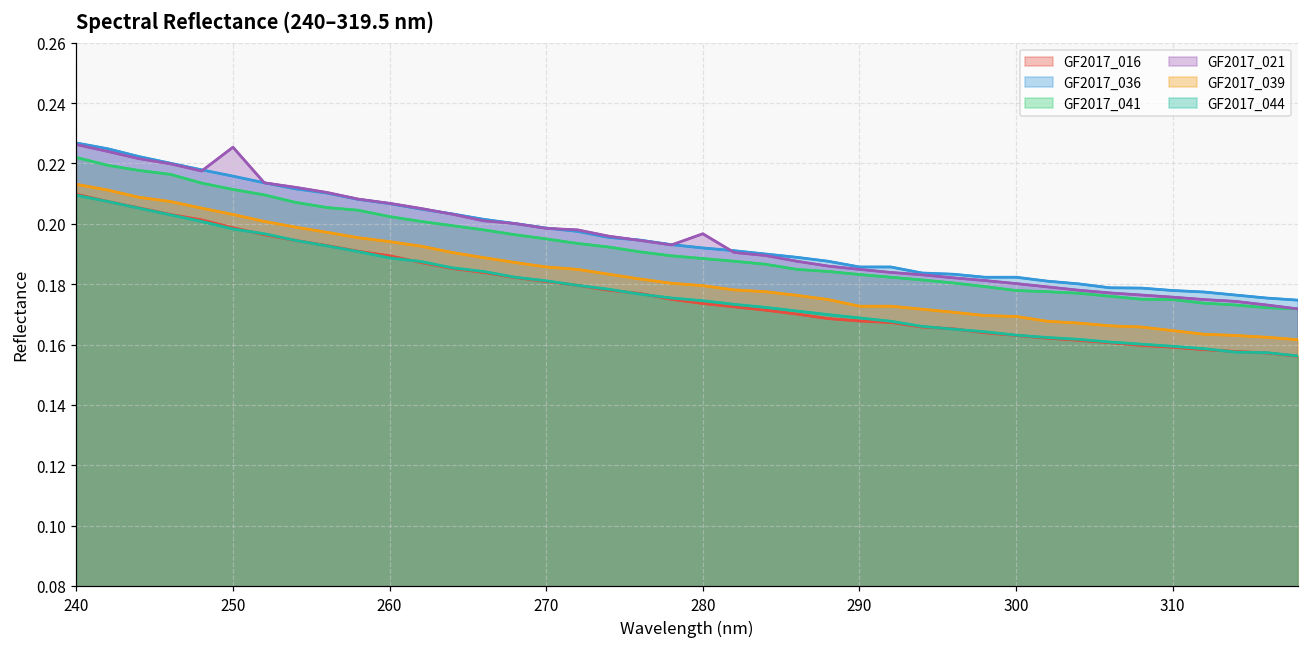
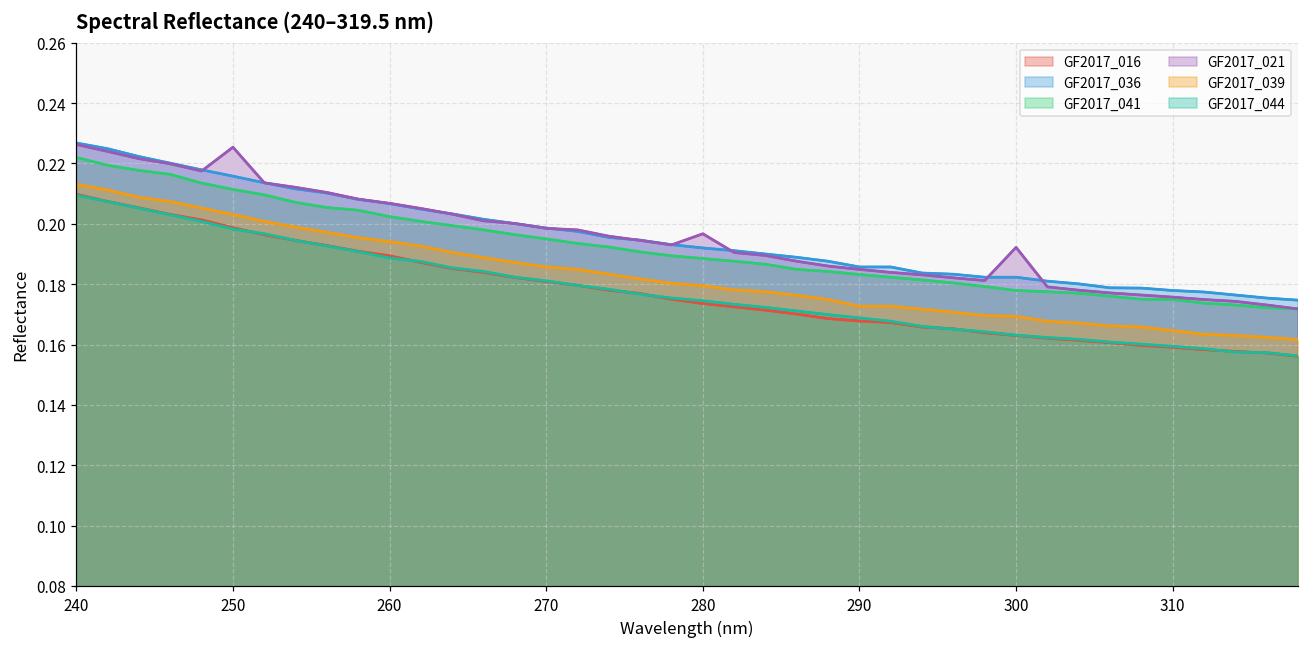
  {
    "GF2017_021": {
      "250": 0.225,
      "280": 0.197,
-     "300": 0.180
+     "300": 0.192
    }
  }
